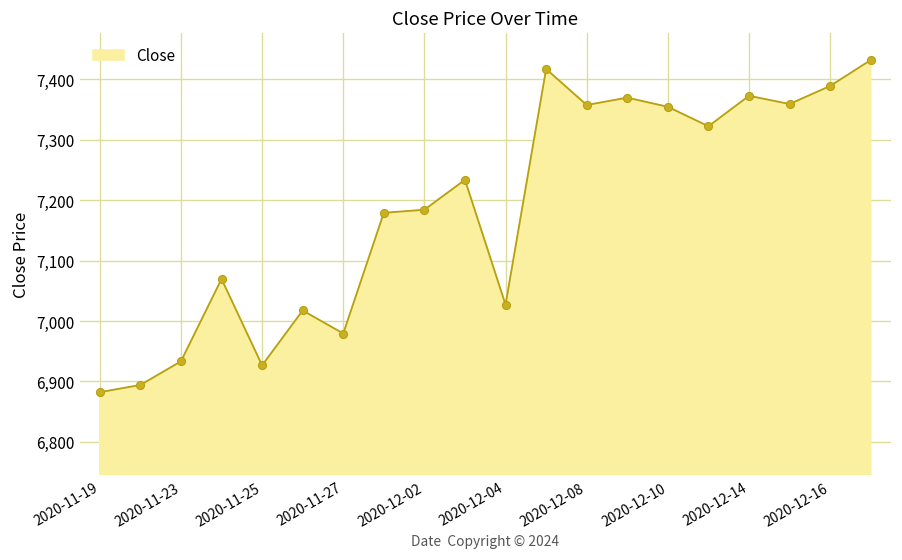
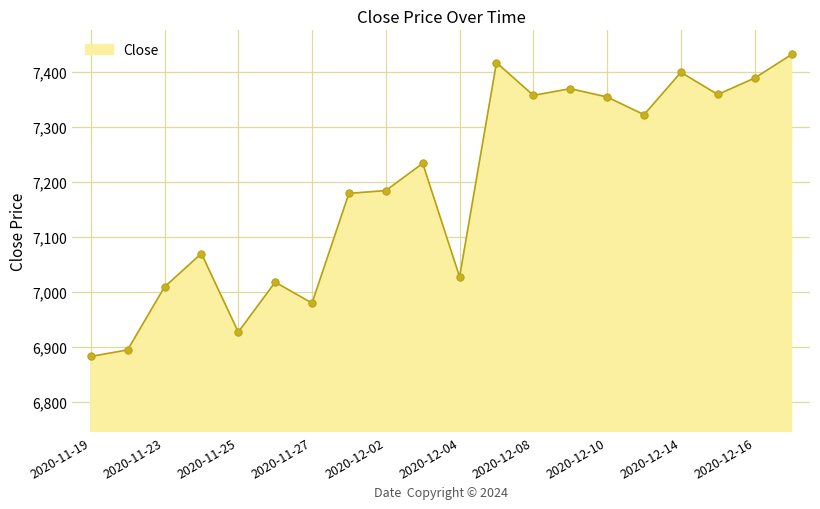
  {
    "2020-11-19": "6,880",
-   "2020-11-23": "6,930",
+   "2020-11-23": "7,010",
    "2020-11-25": "6,930",
    "2020-11-27": "6,980",
    "2020-12-02": "7,180",
    "2020-12-04": "7,030",
    "2020-12-08": "7,360",
    "2020-12-10": "7,350",
-   "2020-12-14": "7,370",
+   "2020-12-14": "7,400",
    "2020-12-16": "7,390"
  }
